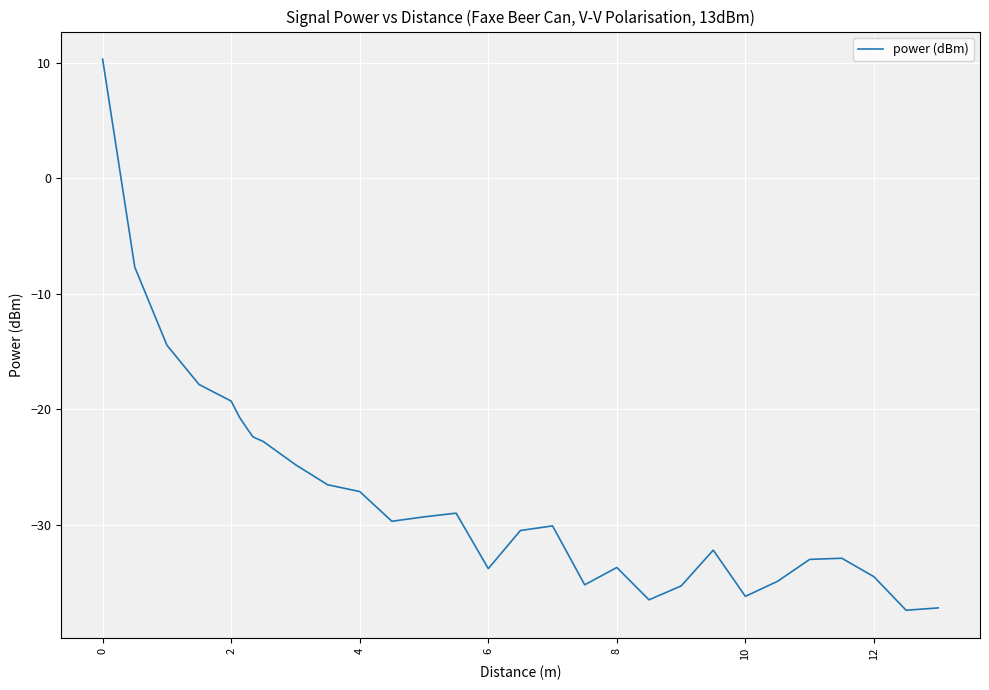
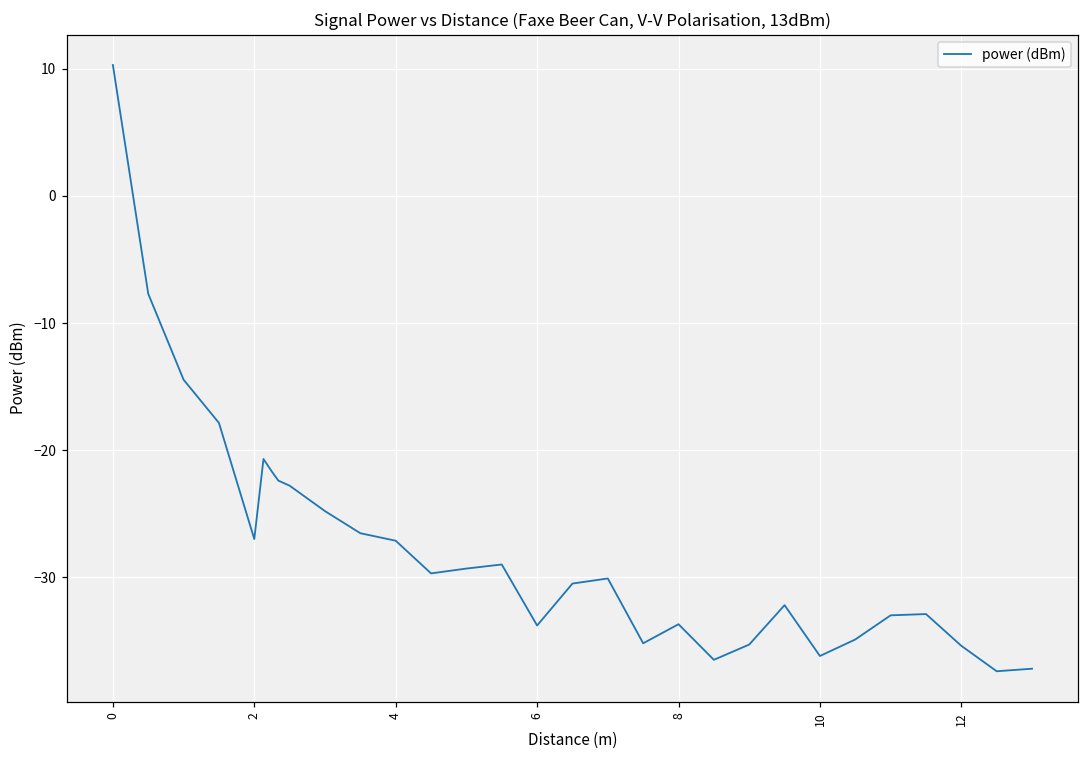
  {
    "0": 10.3,
-   "2": -19.3,
+   "2": -27.0,
    "4": -27.1,
    "6": -33.8,
    "8": -33.7,
    "10": -36.2,
-   "12": -34.5
+   "12": -35.4
  }
